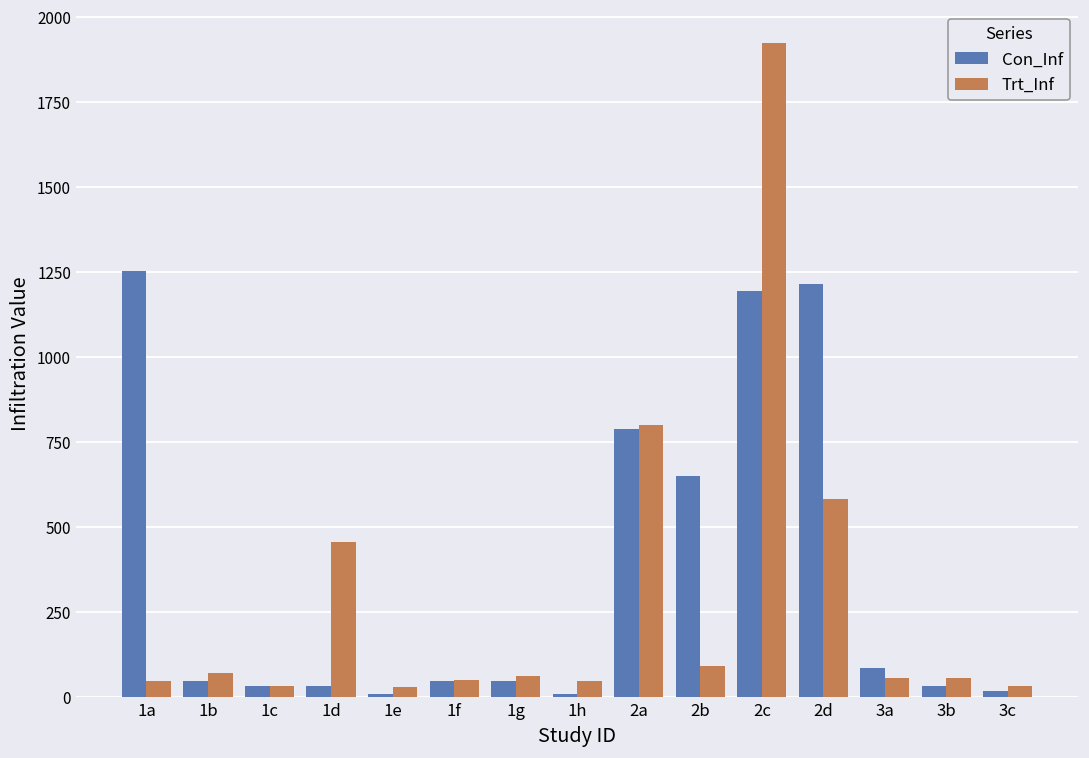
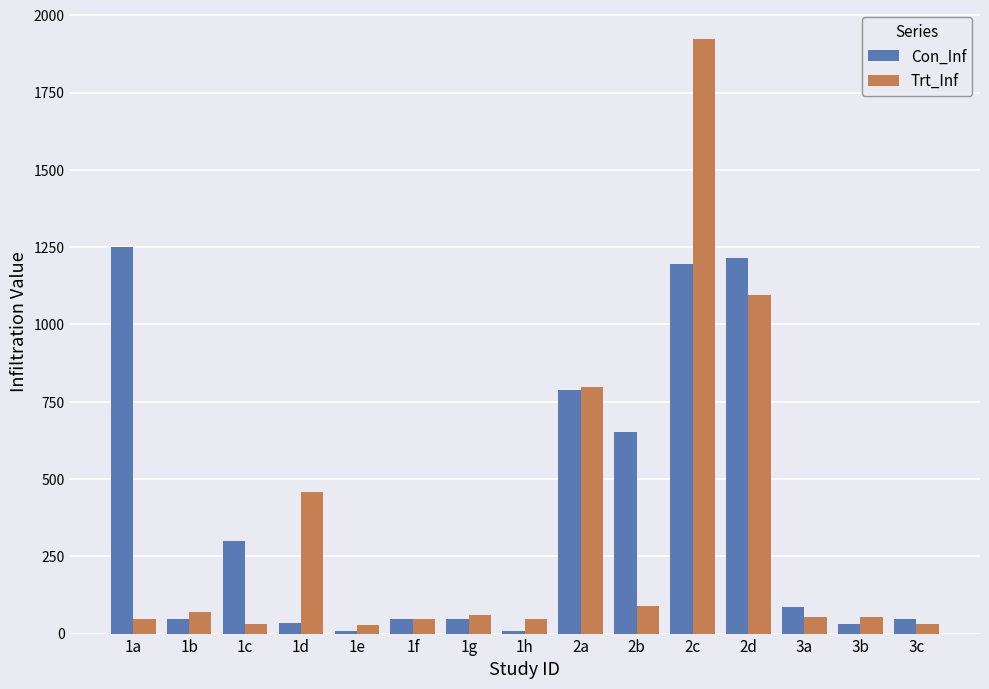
  {
    "Con_Inf": {
      "1a": 1250,
      "1b": 50,
-     "1c": 30,
+     "1c": 300,
      "1d": 30,
      "1e": 10,
      "1f": 50,
      "1g": 50,
      "1h": 10,
      "2a": 790,
      "2b": 650,
      "2c": 1190,
      "2d": 1210,
      "3a": 90,
      "3b": 30,
-     "3c": 20
+     "3c": 50
    },
    "Trt_Inf": {
      "1a": 50,
      "1b": 70,
      "1c": 30,
      "1d": 460,
      "1e": 30,
      "1f": 50,
      "1g": 60,
      "1h": 50,
      "2a": 800,
      "2b": 90,
      "2c": 1920,
-     "2d": 580,
+     "2d": 1100,
      "3a": 60,
      "3b": 60,
      "3c": 30
    }
  }
